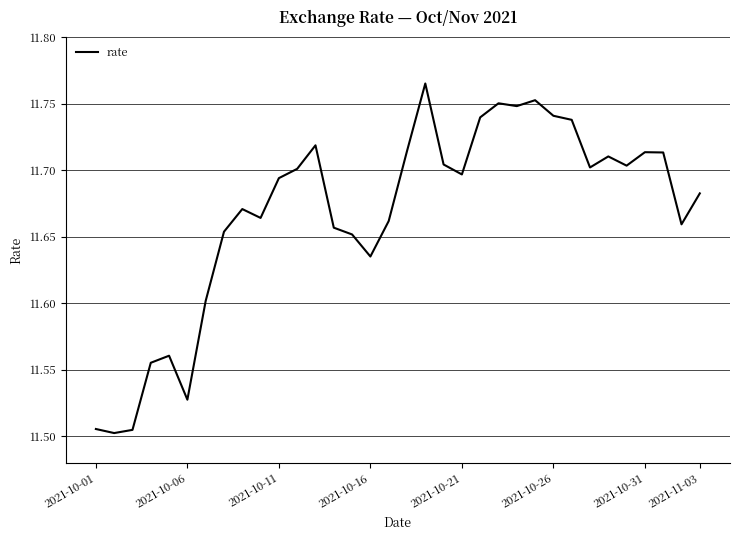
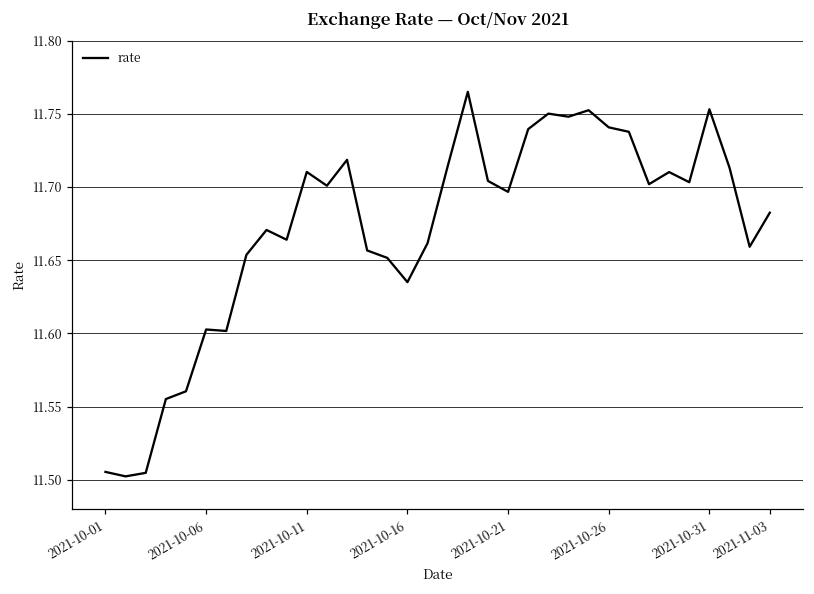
  {
    "2021-10-01": 11.505,
-   "2021-10-06": 11.527,
-   "2021-10-11": 11.694,
+   "2021-10-06": 11.603,
+   "2021-10-11": 11.710,
    "2021-10-16": 11.635,
    "2021-10-21": 11.697,
    "2021-10-26": 11.741,
-   "2021-10-31": 11.713,
+   "2021-10-31": 11.753,
    "2021-11-03": 11.682
  }
